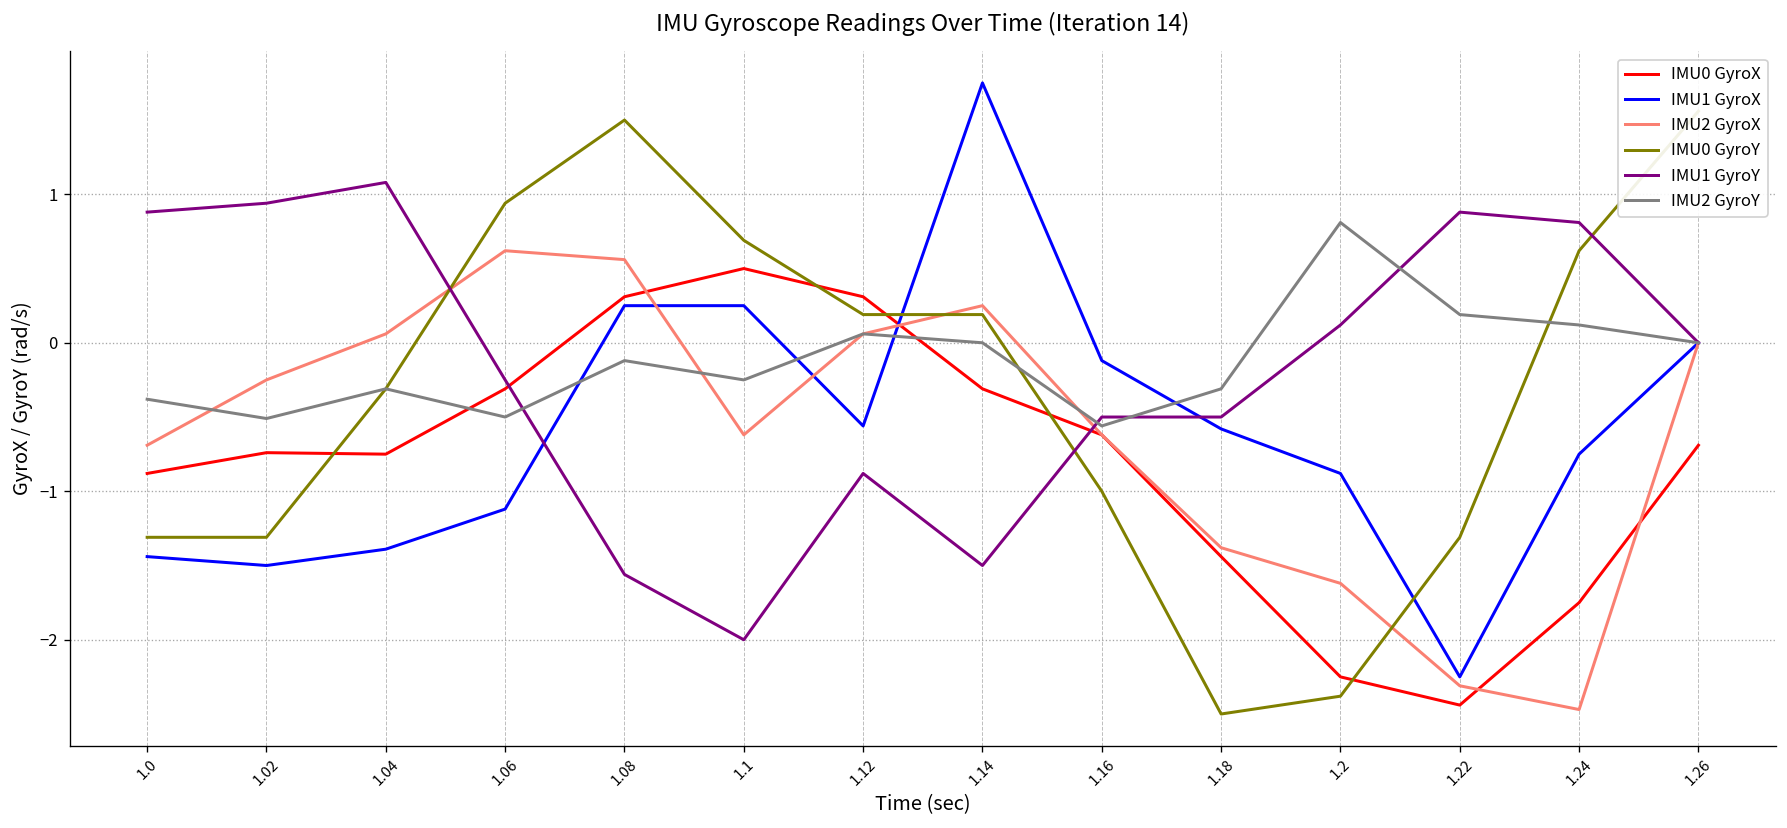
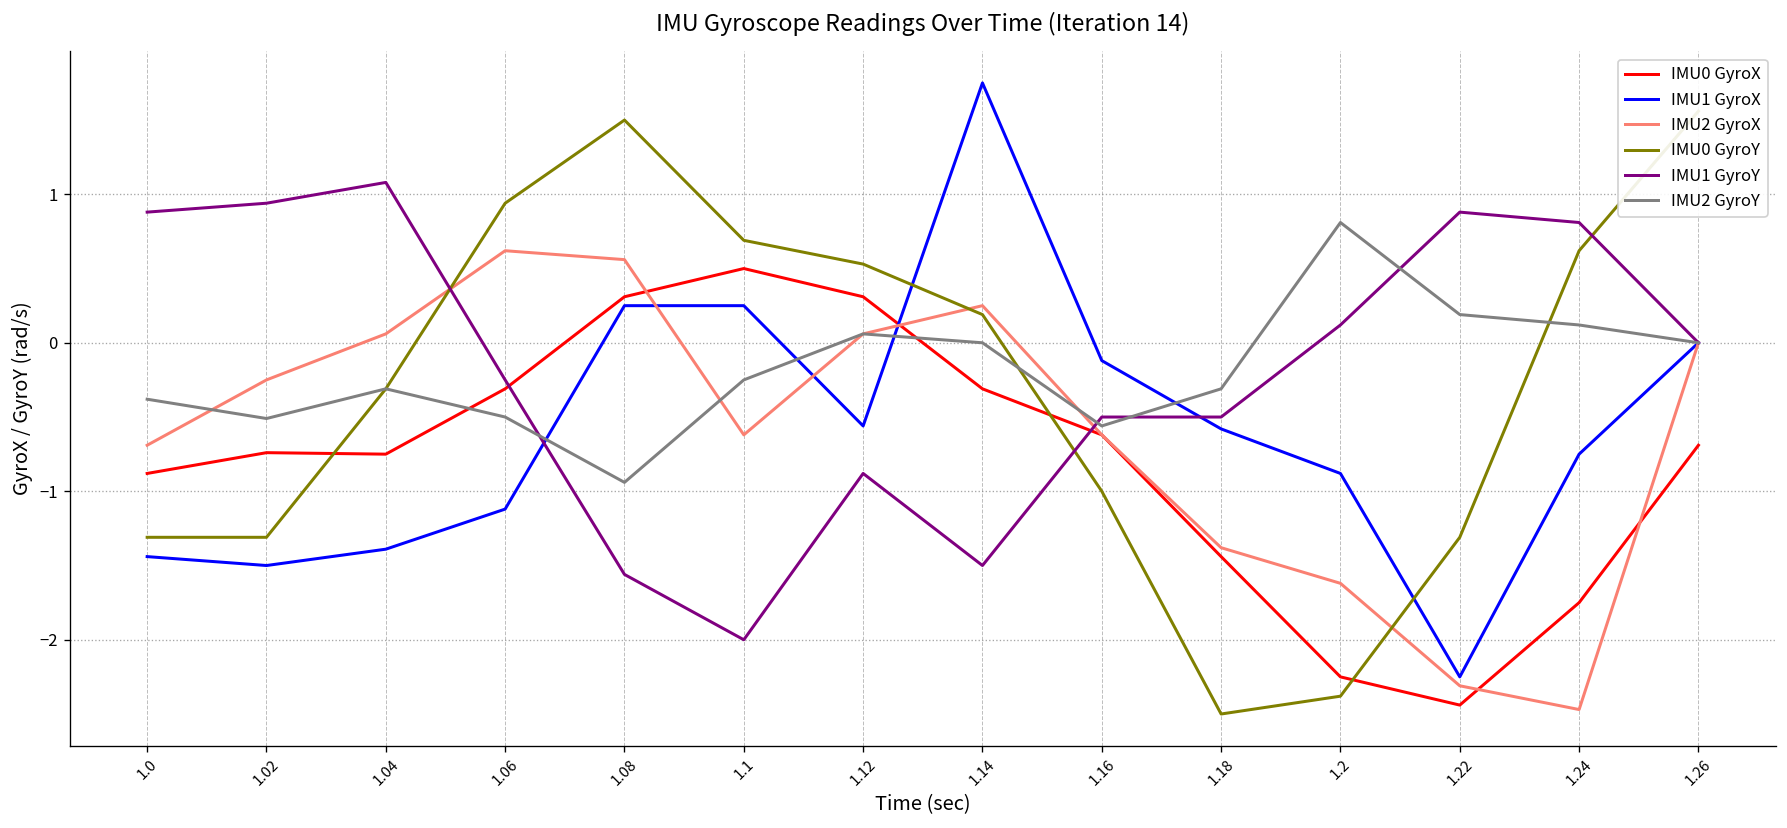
  {
    "IMU0 GyroX": {
      "1.0": -0.88,
      "1.02": -0.74,
      "1.04": -0.75,
      "1.06": -0.31,
      "1.08": 0.31,
      "1.1": 0.50,
      "1.12": 0.31,
      "1.14": -0.31,
      "1.18": -1.44,
      "1.2": -2.25,
      "1.22": -2.44,
      "1.24": -1.75,
      "1.26": -0.69
    },
    "IMU1 GyroX": {
      "1.0": -1.44,
      "1.02": -1.50,
      "1.04": -1.39,
      "1.06": -1.12,
      "1.08": 0.25,
      "1.1": 0.25,
      "1.12": -0.56,
      "1.14": 1.75,
      "1.16": -0.12,
      "1.18": -0.58,
      "1.2": -0.88,
      "1.22": -2.25,
      "1.24": -0.75
    },
    "IMU2 GyroX": {
      "1.0": -0.69,
      "1.02": -0.25,
      "1.04": 0.06,
      "1.06": 0.62,
      "1.08": 0.56,
      "1.1": -0.62,
      "1.14": 0.25,
      "1.18": -1.38,
      "1.2": -1.62,
      "1.22": -2.31,
      "1.24": -2.47
    },
    "IMU0 GyroY": {
      "1.0": -1.31,
      "1.02": -1.31,
      "1.06": 0.94,
      "1.08": 1.50,
      "1.1": 0.69,
-     "1.12": 0.19,
+     "1.12": 0.53,
      "1.14": 0.19,
      "1.16": -1.00,
      "1.18": -2.50,
      "1.2": -2.38,
      "1.22": -1.31,
      "1.24": 0.62
    },
    "IMU1 GyroY": {
      "1.0": 0.88,
      "1.02": 0.94,
      "1.04": 1.08,
      "1.06": -0.25,
      "1.08": -1.56,
      "1.1": -2.00,
      "1.12": -0.88,
      "1.14": -1.50,
      "1.16": -0.50,
      "1.18": -0.50,
      "1.2": 0.12,
      "1.22": 0.88,
      "1.24": 0.81
    },
    "IMU2 GyroY": {
      "1.0": -0.38,
      "1.02": -0.51,
      "1.06": -0.50,
-     "1.08": -0.12,
+     "1.08": -0.94,
      "1.1": -0.25,
      "1.14": 0.00,
      "1.16": -0.56,
      "1.18": -0.31,
      "1.2": 0.81,
      "1.22": 0.19,
      "1.24": 0.12
    }
  }
